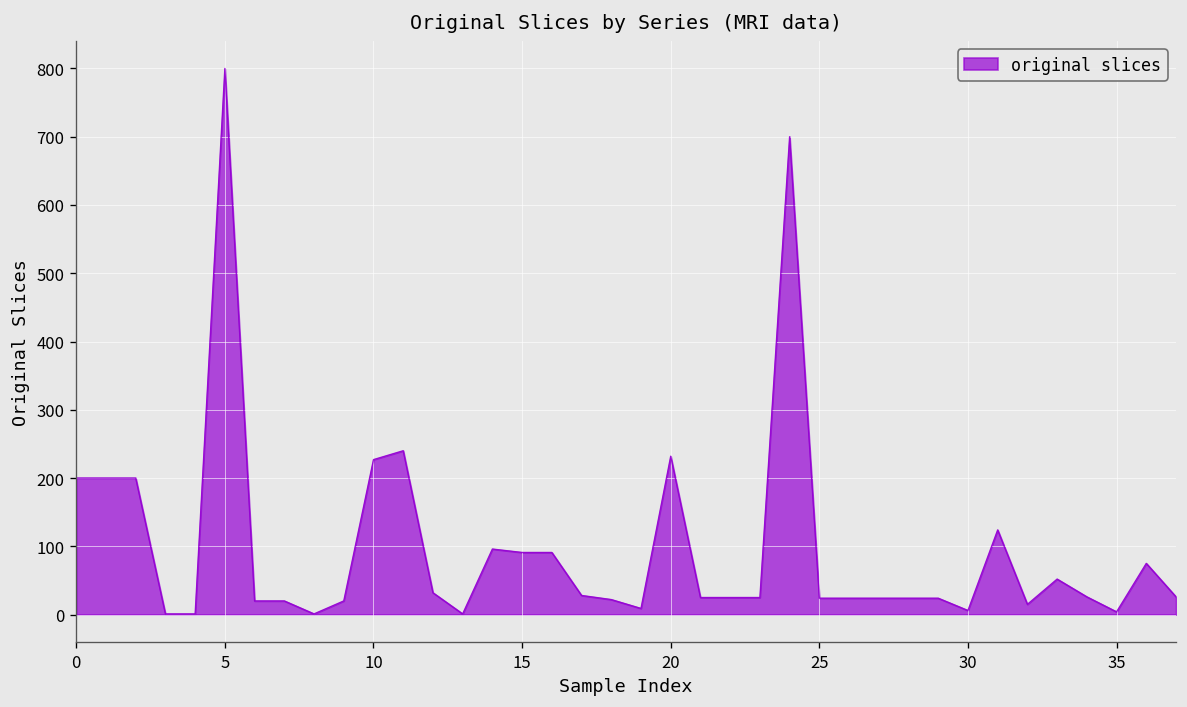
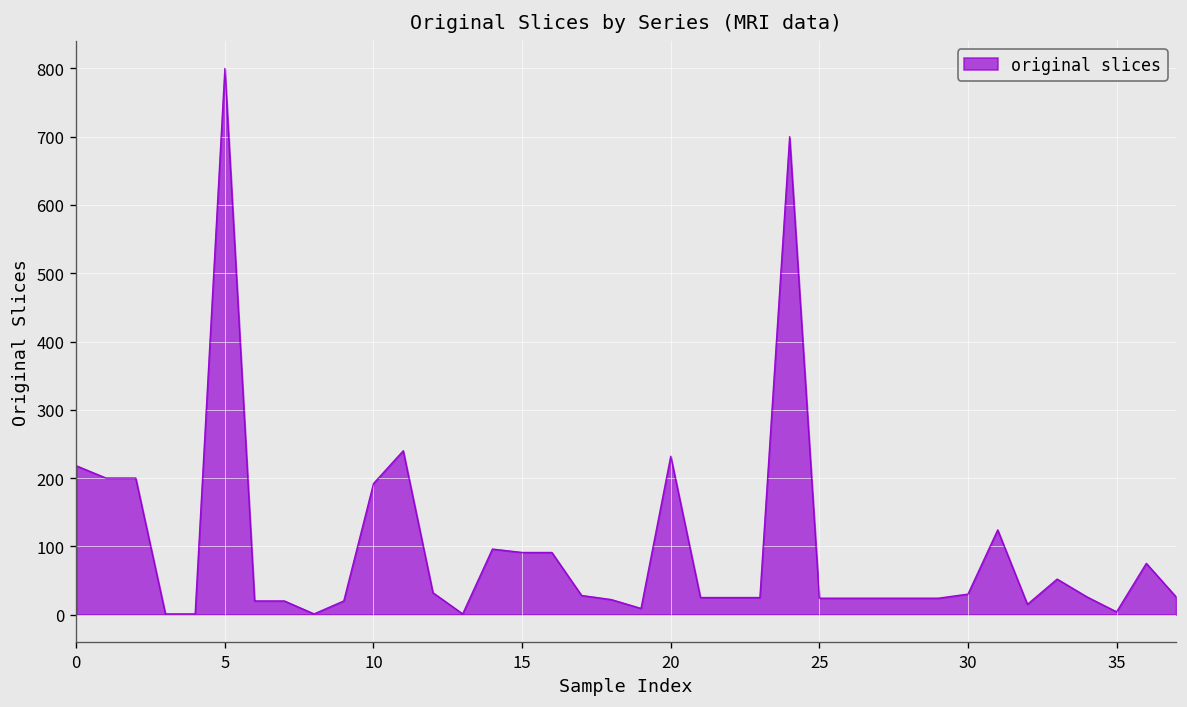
  {
-   "0": 200,
+   "0": 220,
    "5": 800,
-   "10": 230,
+   "10": 190,
    "15": 90,
    "20": 230,
    "25": 20,
-   "30": 10,
+   "30": 30,
    "35": 0
  }
